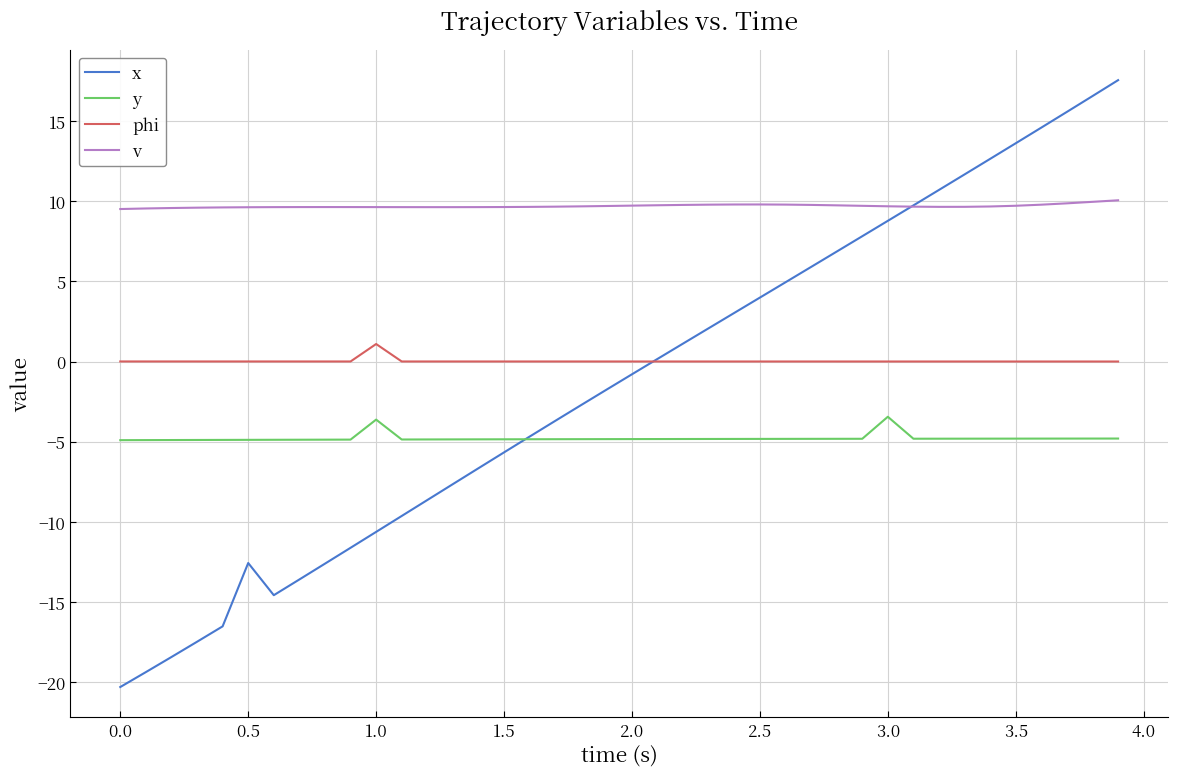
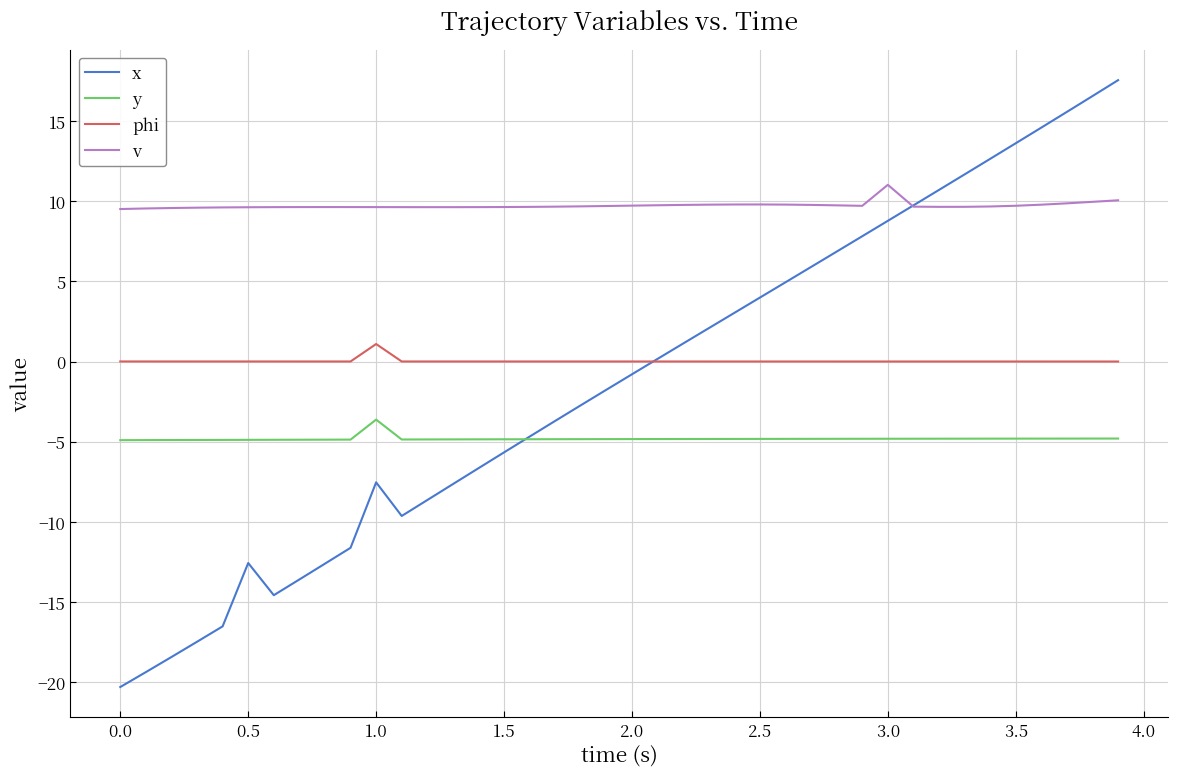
  {
    "x": {
      "0.0": -20.3,
      "0.5": -12.6,
-     "1.0": -10.6,
+     "1.0": -7.5,
      "1.5": -5.7,
      "2.0": -0.8,
      "2.5": 4.0,
      "3.0": 8.8,
      "3.5": 13.6
    },
    "y": {
      "0.0": -4.9,
      "0.5": -4.9,
      "1.0": -3.6,
      "1.5": -4.8,
      "2.0": -4.8,
      "2.5": -4.8,
-     "3.0": -3.4,
+     "3.0": -4.8,
      "3.5": -4.8
    },
    "phi": {
      "0.0": 0.0,
      "0.5": 0.0,
      "1.0": 1.1,
      "1.5": 0.0,
      "2.0": 0.0,
      "2.5": 0.0,
      "3.0": 0.0,
      "3.5": 0.0
    },
    "v": {
      "0.0": 9.5,
      "0.5": 9.6,
      "1.0": 9.6,
      "1.5": 9.6,
      "2.0": 9.7,
      "2.5": 9.8,
-     "3.0": 9.7,
+     "3.0": 11.0,
      "3.5": 9.7
    }
  }
